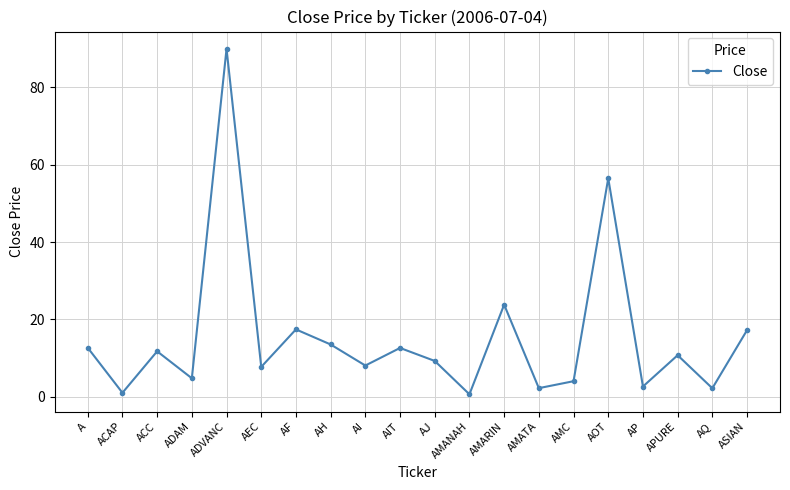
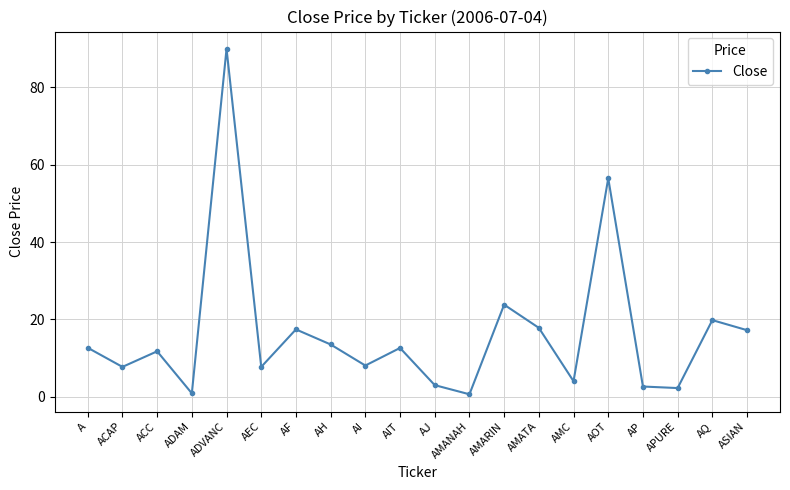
  {
    "A": 13,
-   "ACAP": 1,
+   "ACAP": 8,
    "ACC": 12,
-   "ADAM": 5,
+   "ADAM": 1,
    "ADVANC": 90,
    "AEC": 8,
    "AF": 17,
    "AH": 14,
    "AI": 8,
    "AIT": 13,
-   "AJ": 9,
+   "AJ": 3,
    "AMANAH": 1,
    "AMARIN": 24,
-   "AMATA": 2,
+   "AMATA": 18,
    "AMC": 4,
    "AOT": 57,
    "AP": 3,
-   "APURE": 11,
-   "AQ": 2,
+   "APURE": 2,
+   "AQ": 20,
    "ASIAN": 17
  }
